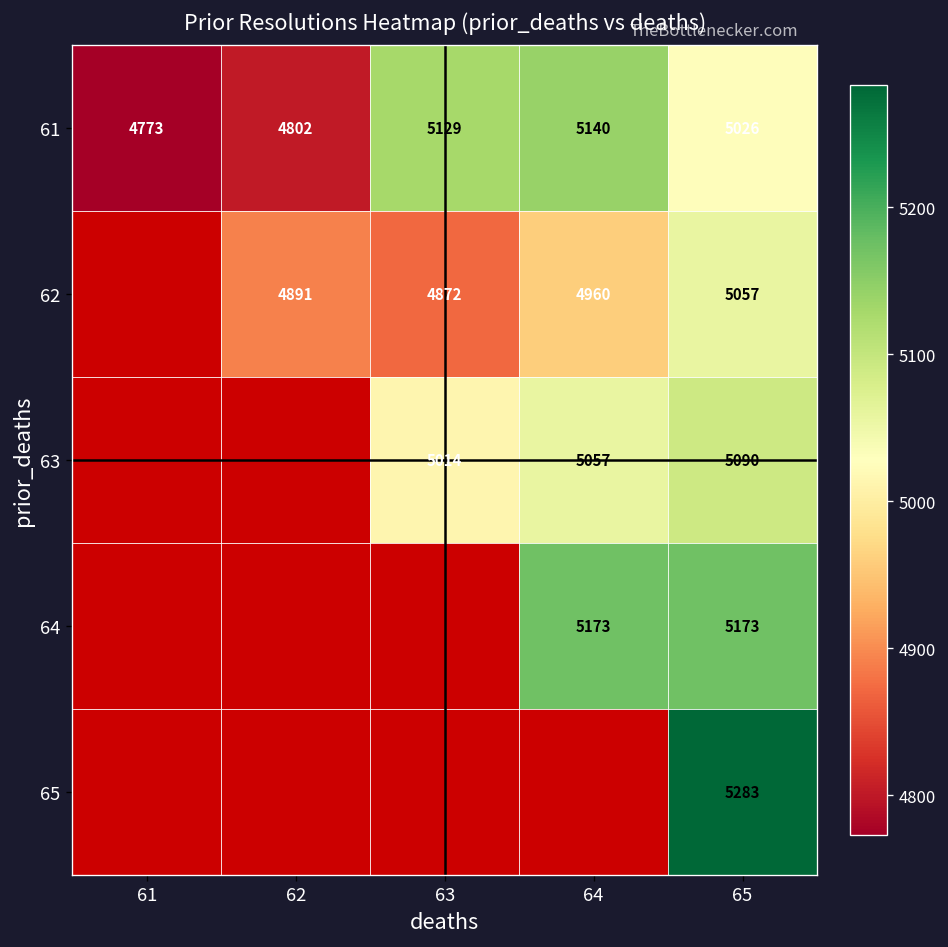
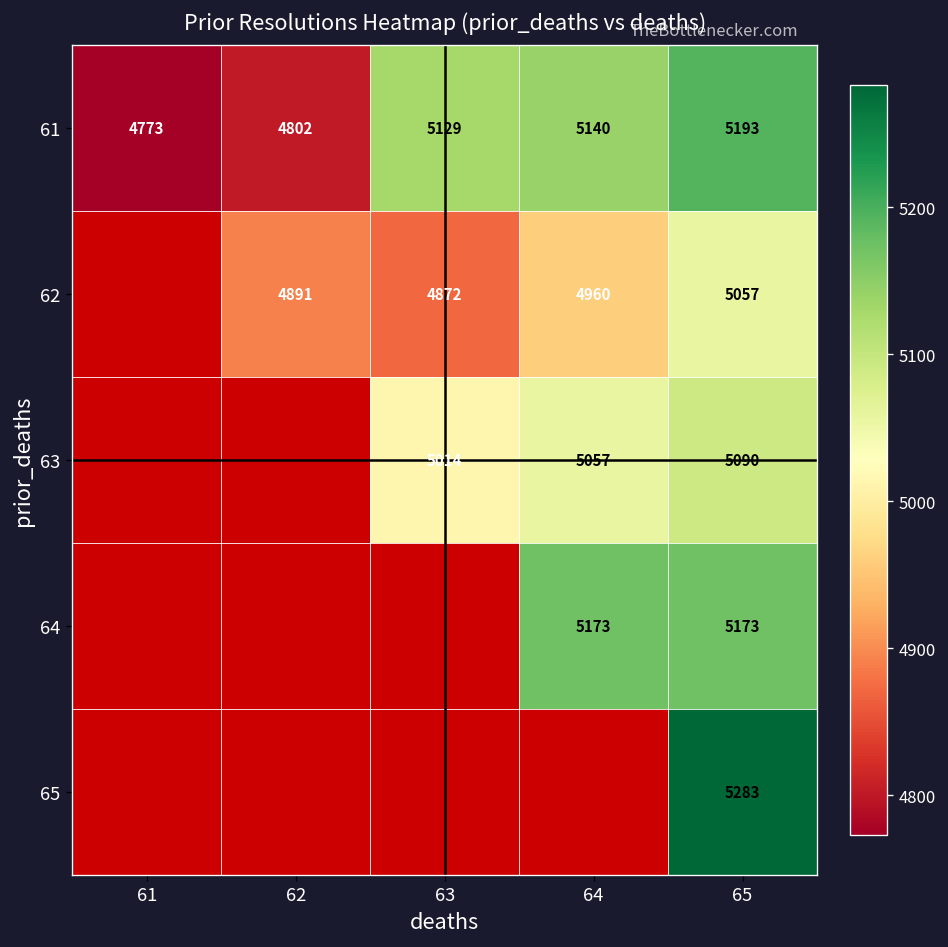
  {
    "61": {
      "61": 4773,
      "62": 4802,
      "63": 5129,
      "64": 5140,
-     "65": 5026
+     "65": 5193
    },
    "62": {
      "62": 4891,
      "63": 4872,
      "64": 4960,
      "65": 5057
    },
    "63": {
      "63": 5014,
      "64": 5057,
      "65": 5090
    },
    "64": {
      "64": 5173,
      "65": 5173
    },
    "65": {
      "65": 5283
    }
  }
